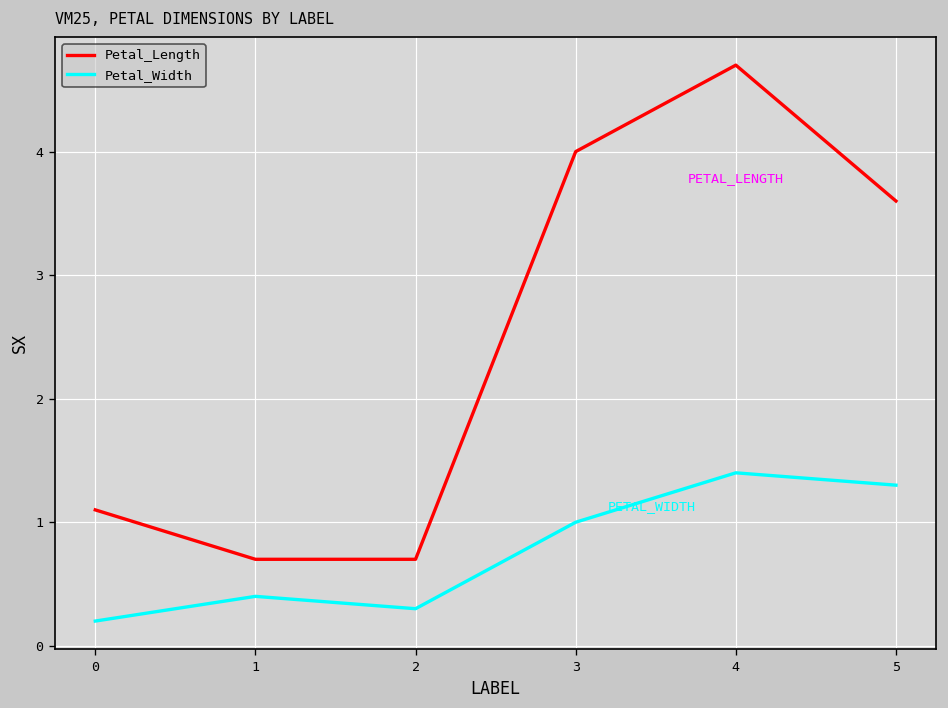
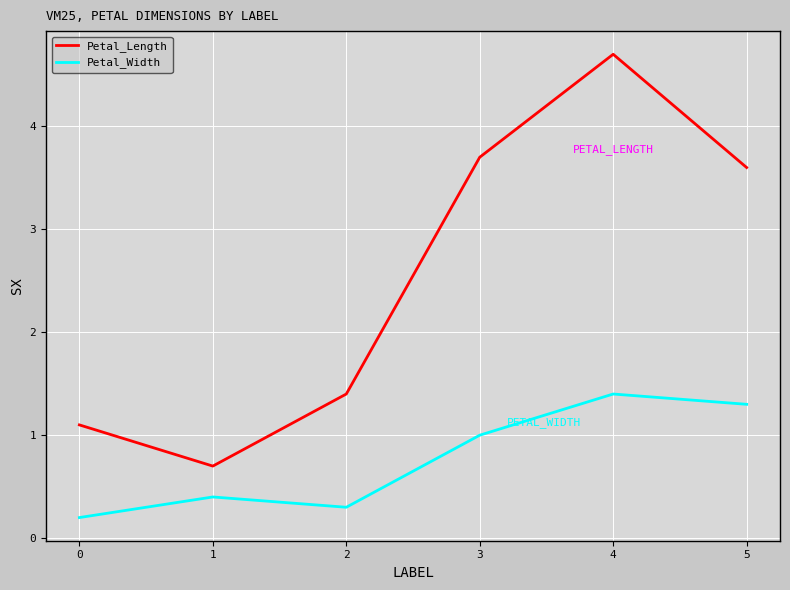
  {
    "Petal_Length": {
      "0": 1.1,
      "1": 0.7,
-     "2": 0.7,
-     "3": 4.0,
+     "2": 1.4,
+     "3": 3.7,
      "4": 4.7,
      "5": 3.6
    },
    "Petal_Width": {
      "0": 0.2,
      "1": 0.4,
      "2": 0.3,
      "3": 1.0,
      "4": 1.4,
      "5": 1.3
    }
  }
